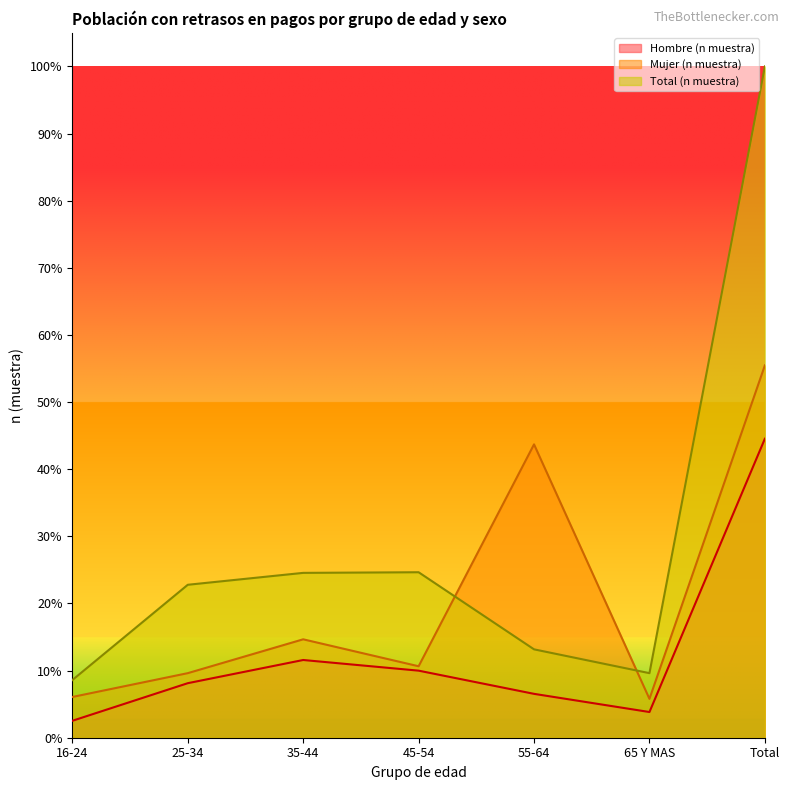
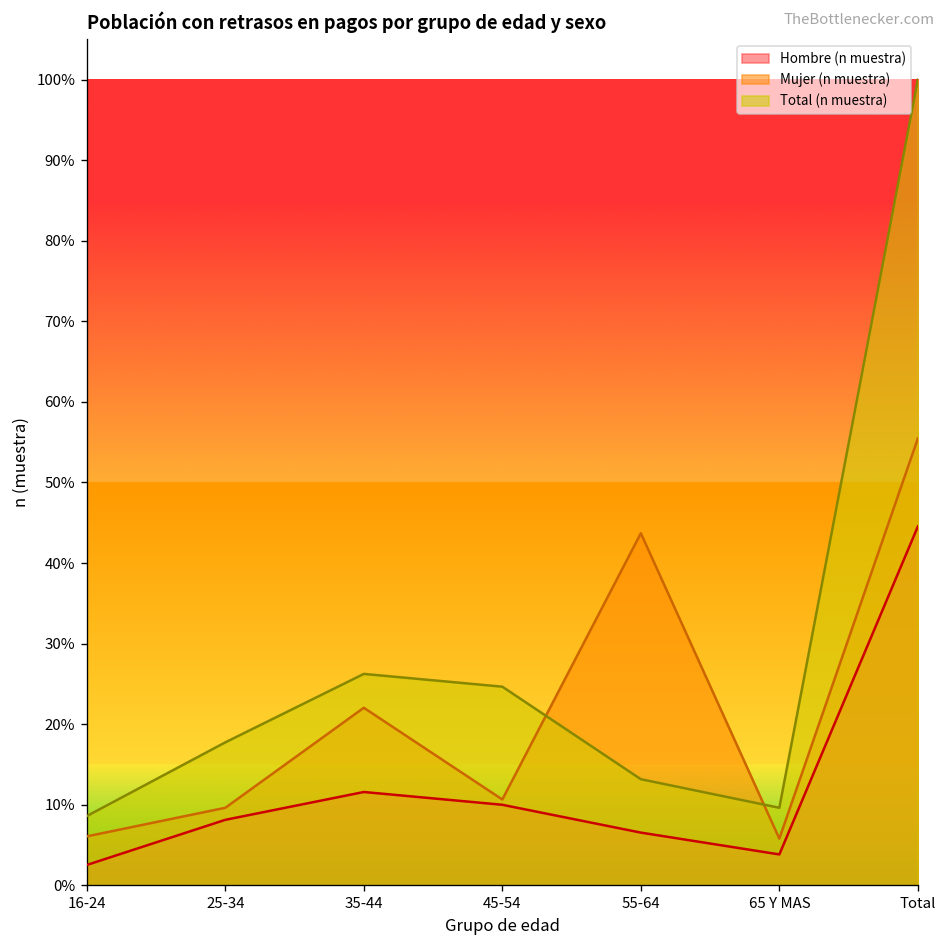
  {
    "Hombre (n muestra)": {
      "16-24": "3%",
      "25-34": "8%",
      "35-44": "12%",
      "45-54": "10%",
      "55-64": "7%",
      "65 Y MAS": "4%",
      "Total": "45%"
    },
    "Mujer (n muestra)": {
      "16-24": "6%",
      "25-34": "10%",
-     "35-44": "15%",
+     "35-44": "22%",
      "45-54": "11%",
      "55-64": "44%",
      "65 Y MAS": "6%",
      "Total": "55%"
    },
    "Total (n muestra)": {
      "16-24": "9%",
-     "25-34": "23%",
-     "35-44": "25%",
+     "25-34": "18%",
+     "35-44": "26%",
      "45-54": "25%",
      "55-64": "13%",
      "65 Y MAS": "10%",
      "Total": "100%"
    }
  }
